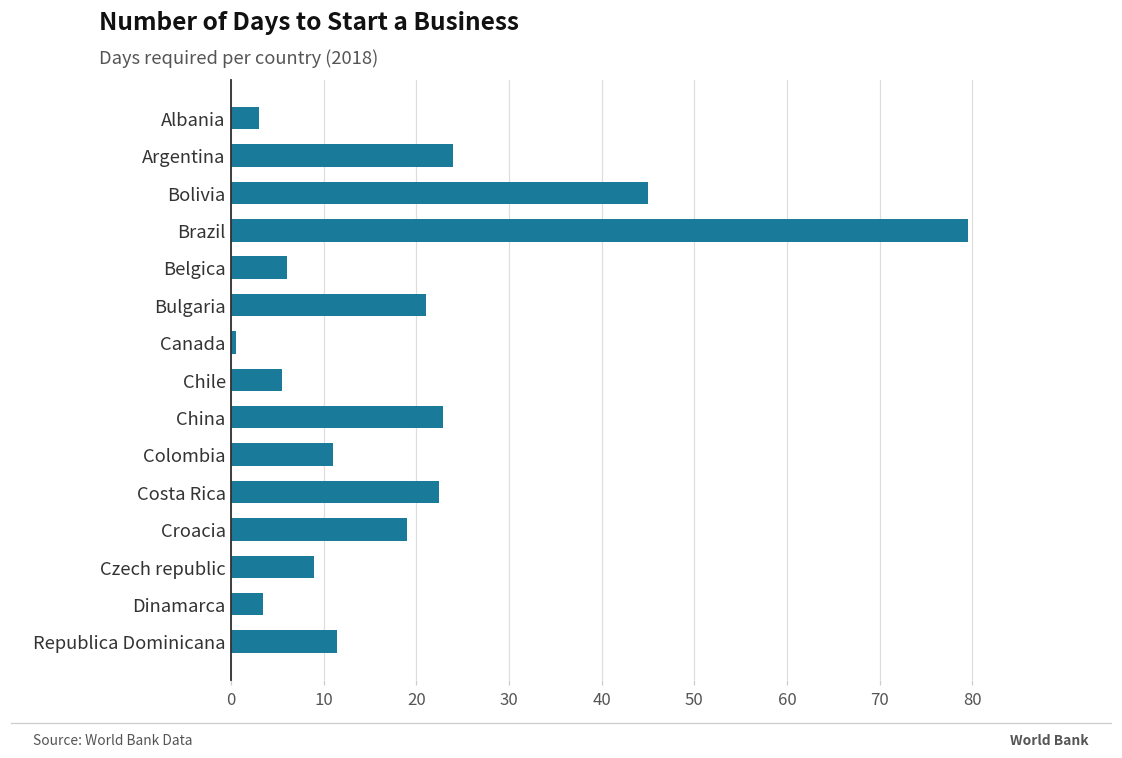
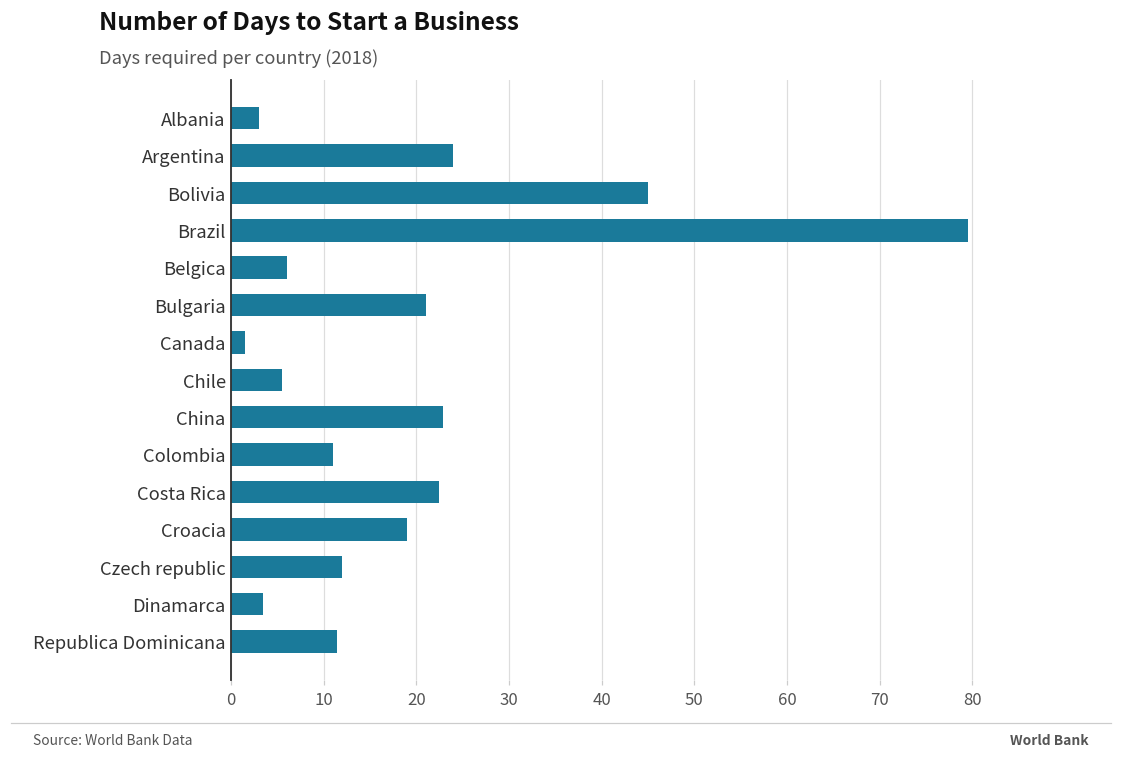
  {
    "Albania": 3,
    "Argentina": 24,
    "Bolivia": 45,
    "Brazil": 80,
    "Belgica": 6,
    "Bulgaria": 21,
-   "Canada": 1,
+   "Canada": 2,
    "Chile": 6,
    "China": 23,
    "Colombia": 11,
    "Costa Rica": 23,
    "Croacia": 19,
-   "Czech republic": 9,
+   "Czech republic": 12,
    "Dinamarca": 4,
    "Republica Dominicana": 11
  }
